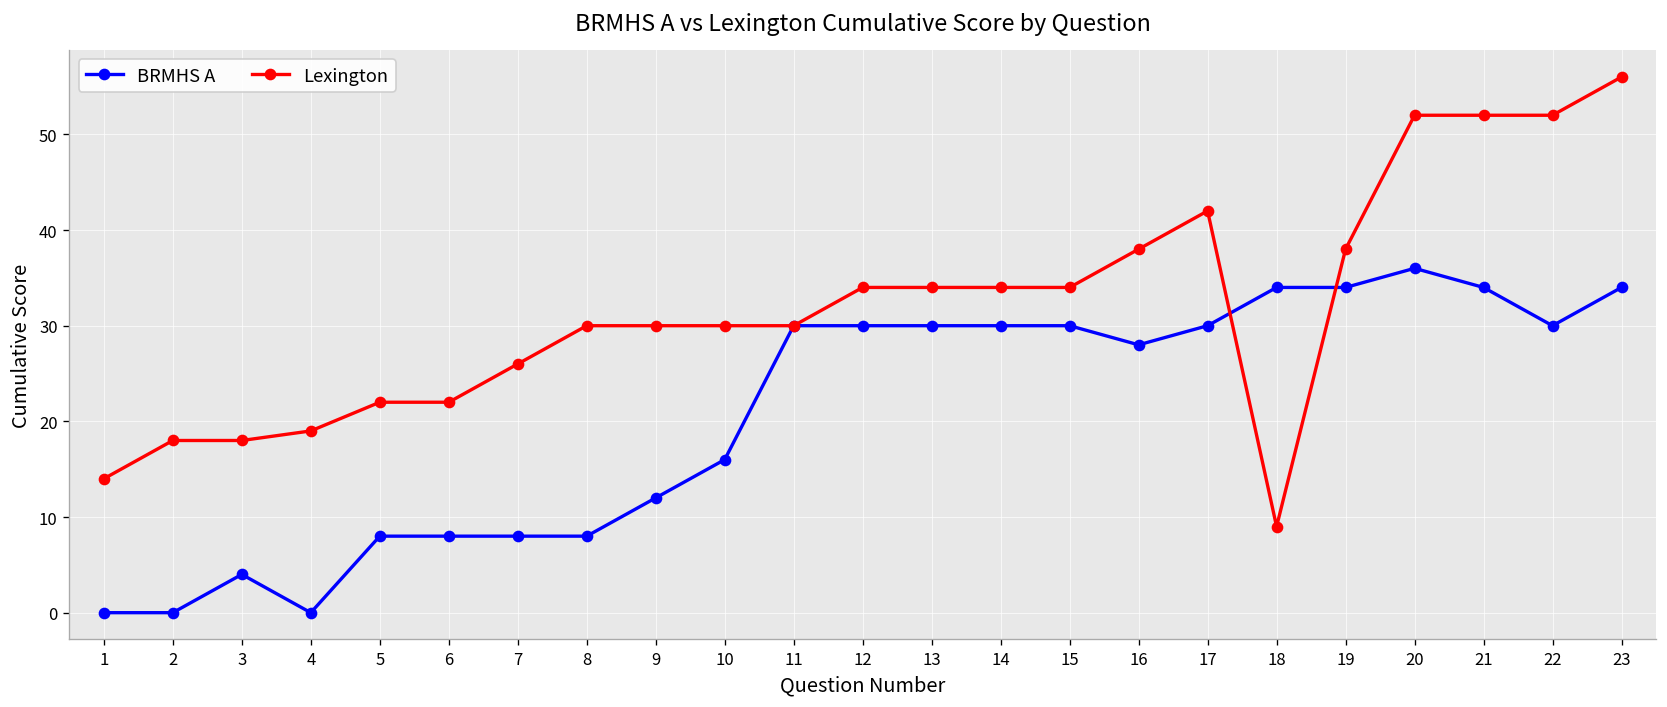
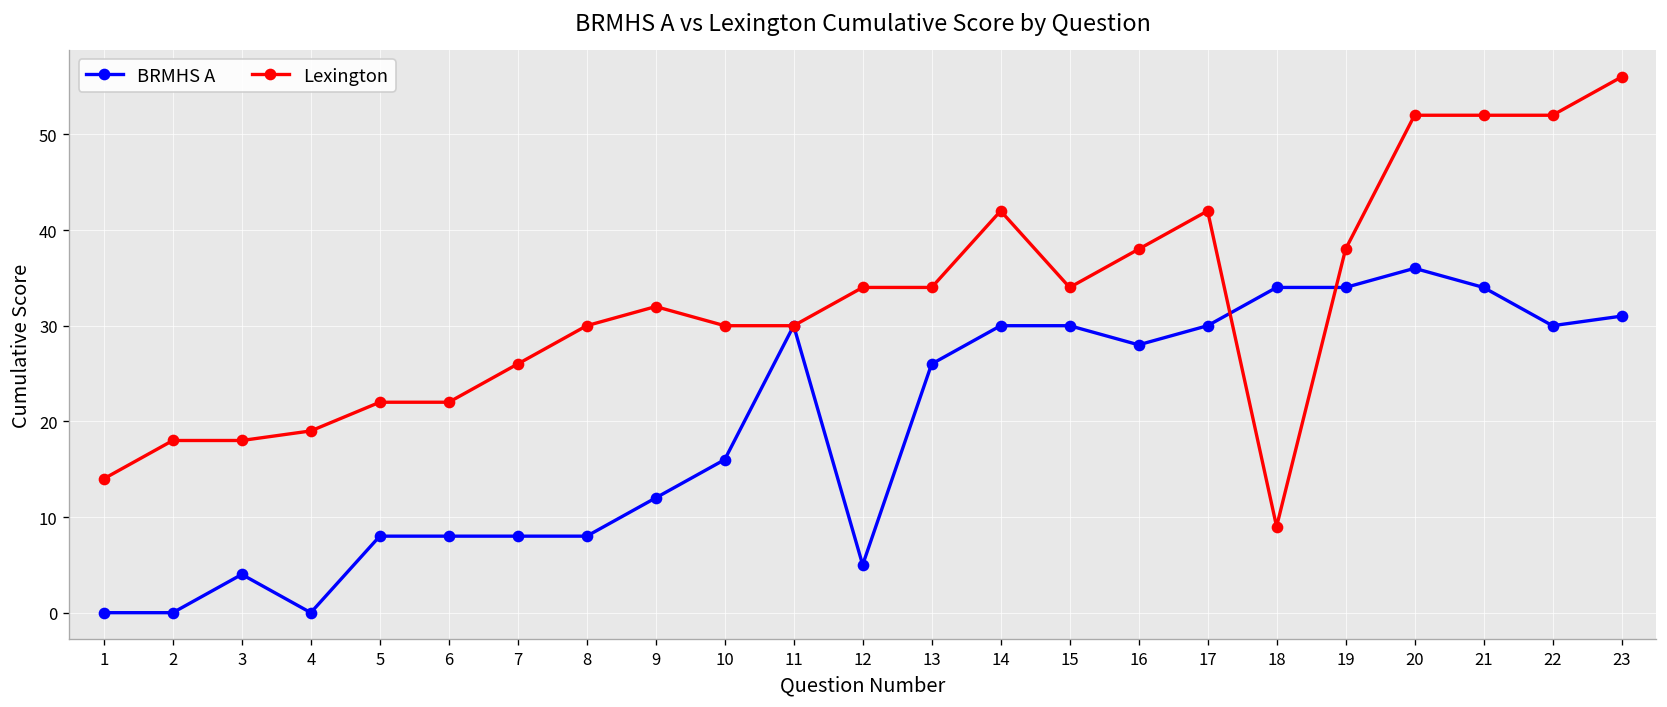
  {
    "BRMHS A": {
      "1": 0,
      "2": 0,
      "3": 4,
      "4": 0,
      "5": 8,
      "6": 8,
      "7": 8,
      "8": 8,
      "9": 12,
      "10": 16,
-     "12": 30,
-     "13": 30,
+     "12": 5,
+     "13": 26,
      "14": 30,
      "15": 30,
      "16": 28,
      "17": 30,
      "18": 34,
      "19": 34,
      "20": 36,
      "21": 34,
      "22": 30,
-     "23": 34
+     "23": 31
    },
    "Lexington": {
      "1": 14,
      "2": 18,
      "3": 18,
      "4": 19,
      "5": 22,
      "6": 22,
      "7": 26,
      "8": 30,
-     "9": 30,
+     "9": 32,
      "10": 30,
      "12": 34,
      "13": 34,
-     "14": 34,
+     "14": 42,
      "15": 34,
      "16": 38,
      "17": 42,
      "18": 9,
      "19": 38,
      "20": 52,
      "21": 52,
      "22": 52,
      "23": 56
    }
  }
